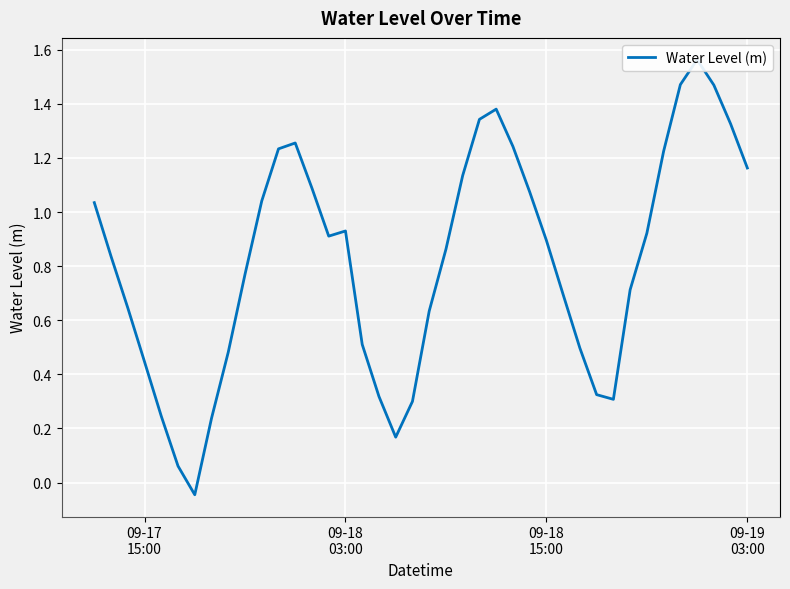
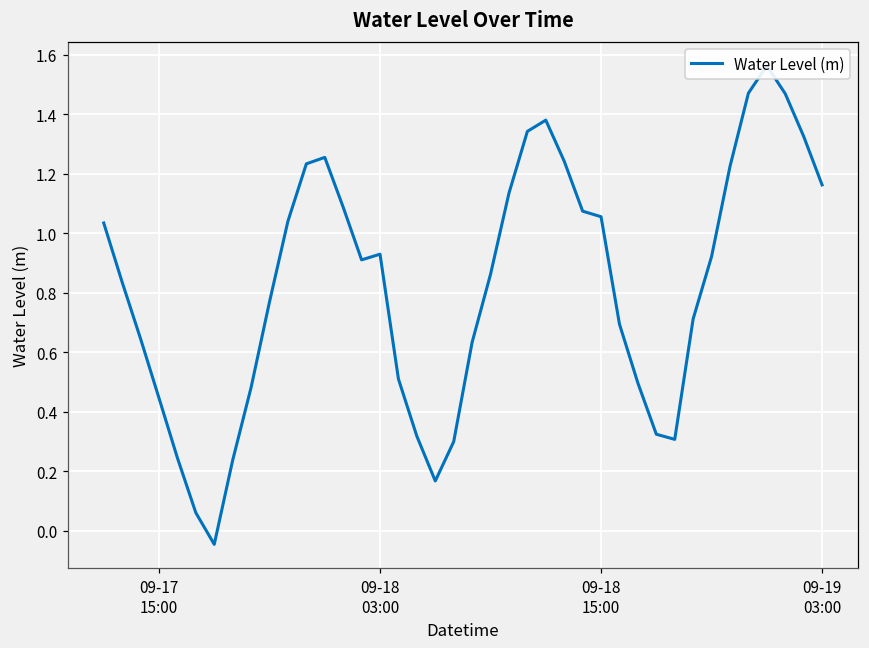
  {
    "09-17 15:00": 0.45,
    "09-18 03:00": 0.93,
-   "09-18 15:00": 0.90,
+   "09-18 15:00": 1.06,
    "09-19 03:00": 1.16
  }
